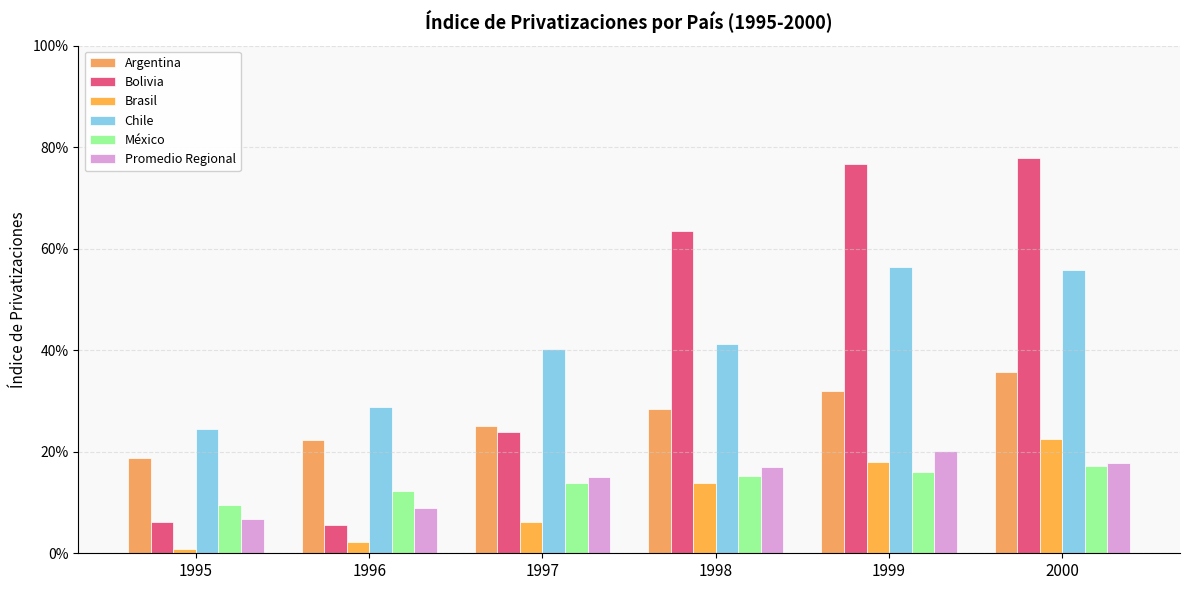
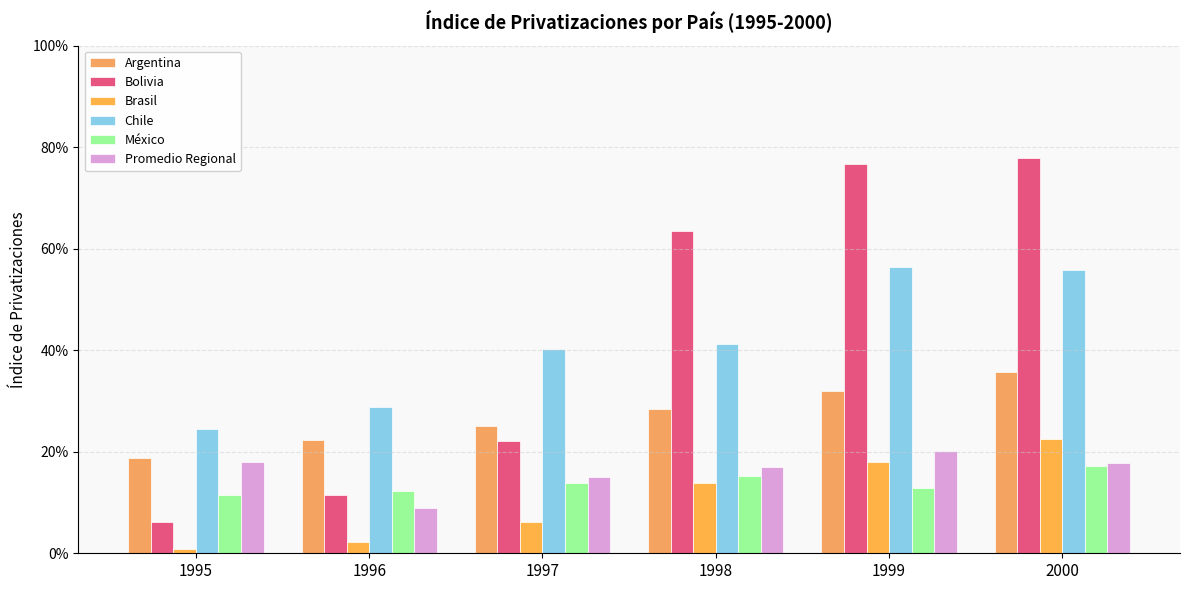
  {
    "Bolivia": {
      "1995": "6%",
-     "1996": "6%",
-     "1997": "24%",
+     "1996": "11%",
+     "1997": "22%",
      "1998": "64%",
      "1999": "77%",
      "2000": "78%"
    },
    "Chile": {
      "1995": "24%",
      "1996": "29%",
      "1997": "40%",
      "1998": "41%",
      "1999": "56%",
      "2000": "56%"
    },
    "México": {
-     "1995": "9%",
+     "1995": "11%",
      "1996": "12%",
      "1997": "14%",
      "1998": "15%",
-     "1999": "16%",
+     "1999": "13%",
      "2000": "17%"
    },
    "Promedio Regional": {
-     "1995": "7%",
+     "1995": "18%",
      "1996": "9%",
      "1997": "15%",
      "1998": "17%",
      "1999": "20%",
      "2000": "18%"
    }
  }
